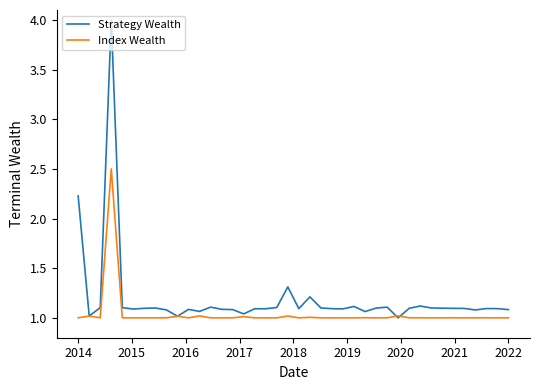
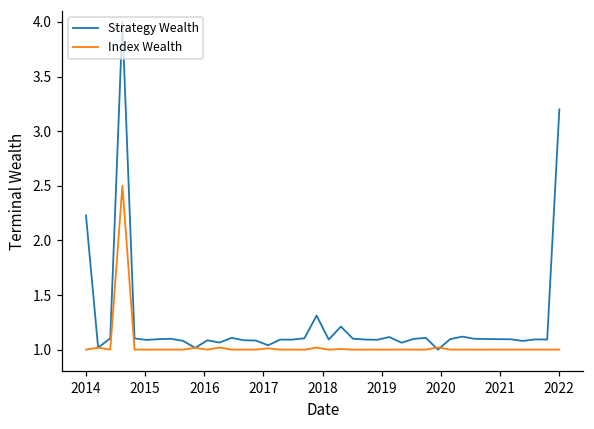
  {
    "Strategy Wealth": {
      "2014": 2.2,
-     "2022": 1.1
+     "2022": 3.2
    },
    "Index Wealth": {
      "2014": 1.0,
      "2022": 1.0
    }
  }
